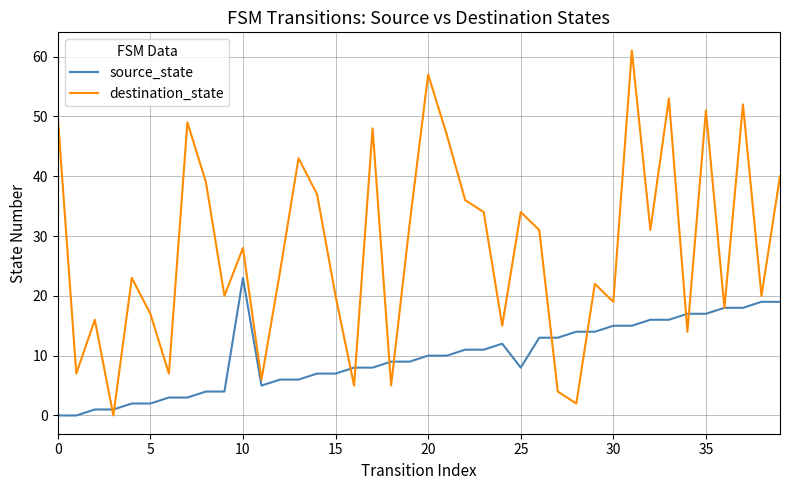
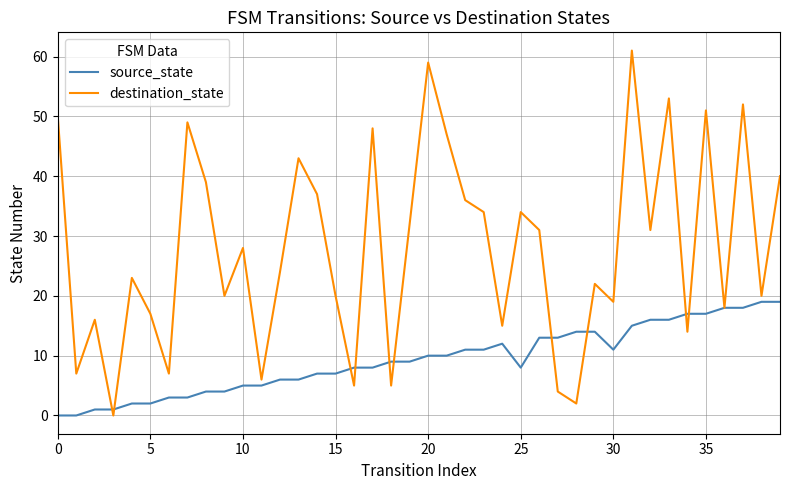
  {
    "source_state": {
      "0": 0,
      "5": 2,
-     "10": 23,
+     "10": 5,
      "15": 7,
      "20": 10,
      "25": 8,
-     "30": 15,
+     "30": 11,
      "35": 17
    },
    "destination_state": {
      "0": 50,
      "5": 17,
      "10": 28,
      "15": 20,
-     "20": 57,
+     "20": 59,
      "25": 34,
      "30": 19,
      "35": 51
    }
  }
